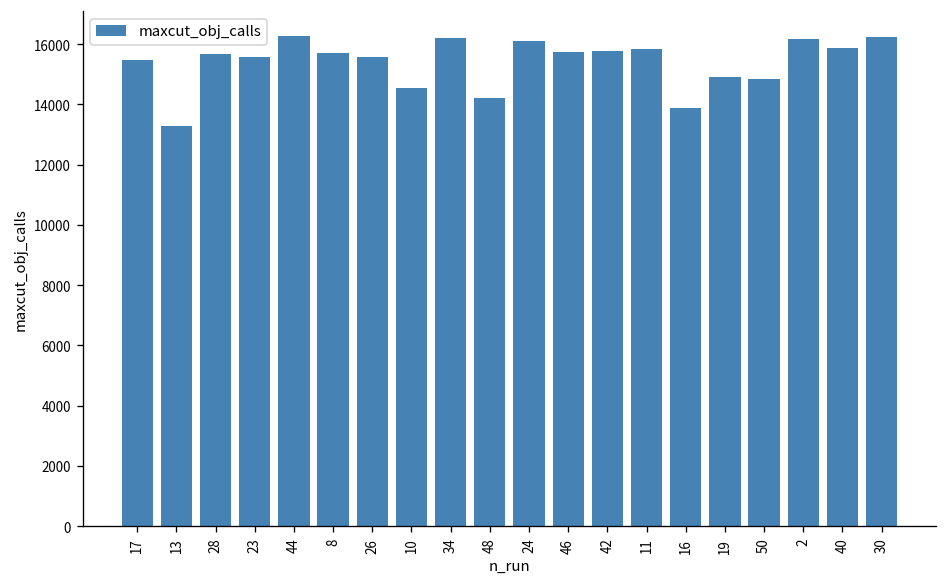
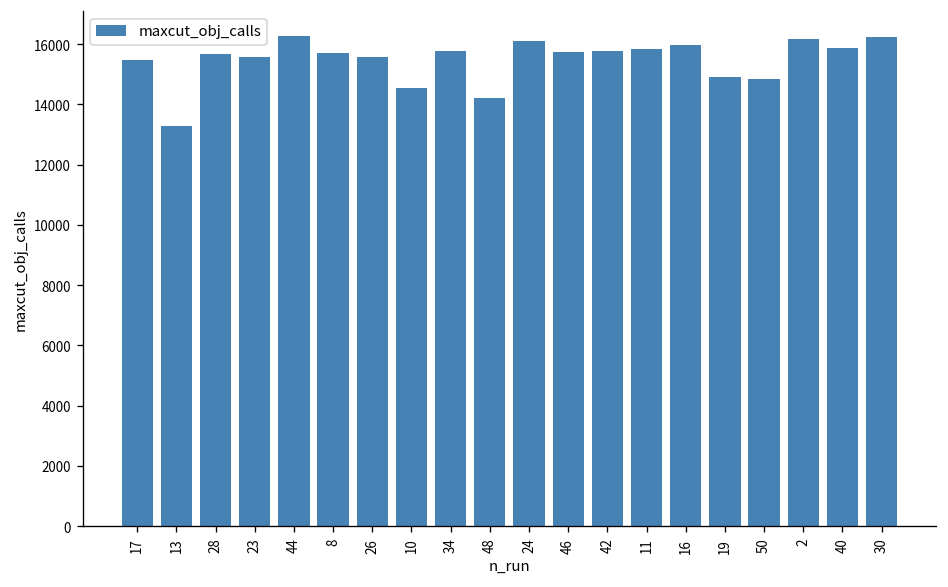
  {
    "17": 15500,
    "13": 13300,
    "28": 15700,
    "23": 15600,
    "44": 16300,
    "8": 15700,
    "26": 15600,
    "10": 14600,
-   "34": 16200,
+   "34": 15800,
    "48": 14200,
    "24": 16100,
    "46": 15700,
    "42": 15800,
    "11": 15800,
-   "16": 13900,
+   "16": 16000,
    "19": 14900,
    "50": 14800,
    "2": 16200,
    "40": 15900,
    "30": 16200
  }
